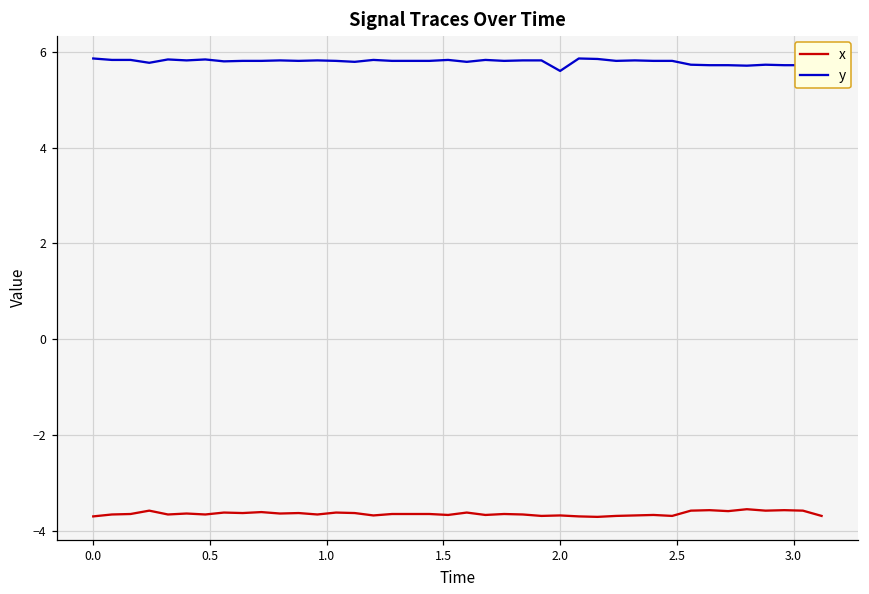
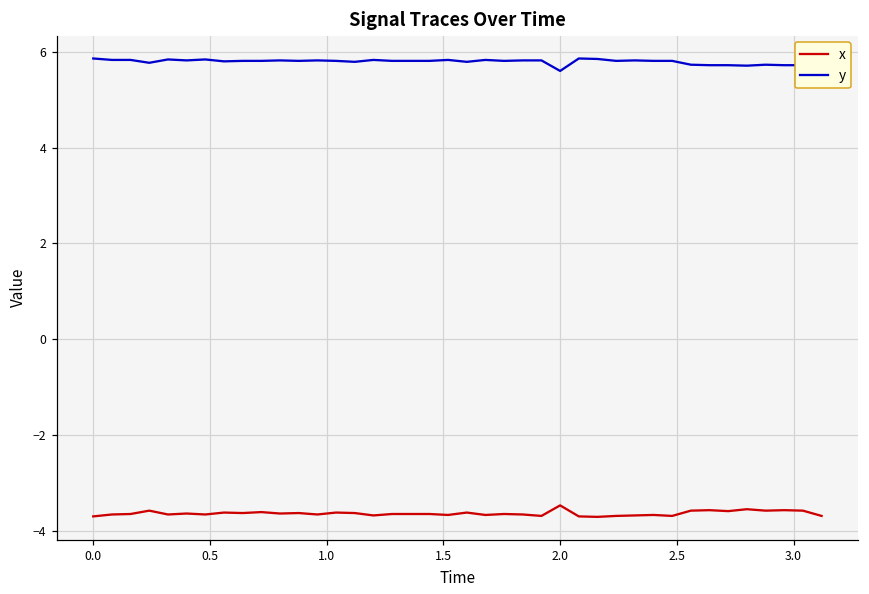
  {
    "x": {
      "0.0": -3.7,
-     "2.0": -3.7
+     "2.0": -3.5
    },
    "y": {
      "0.0": 5.9,
      "2.0": 5.6
    }
  }
